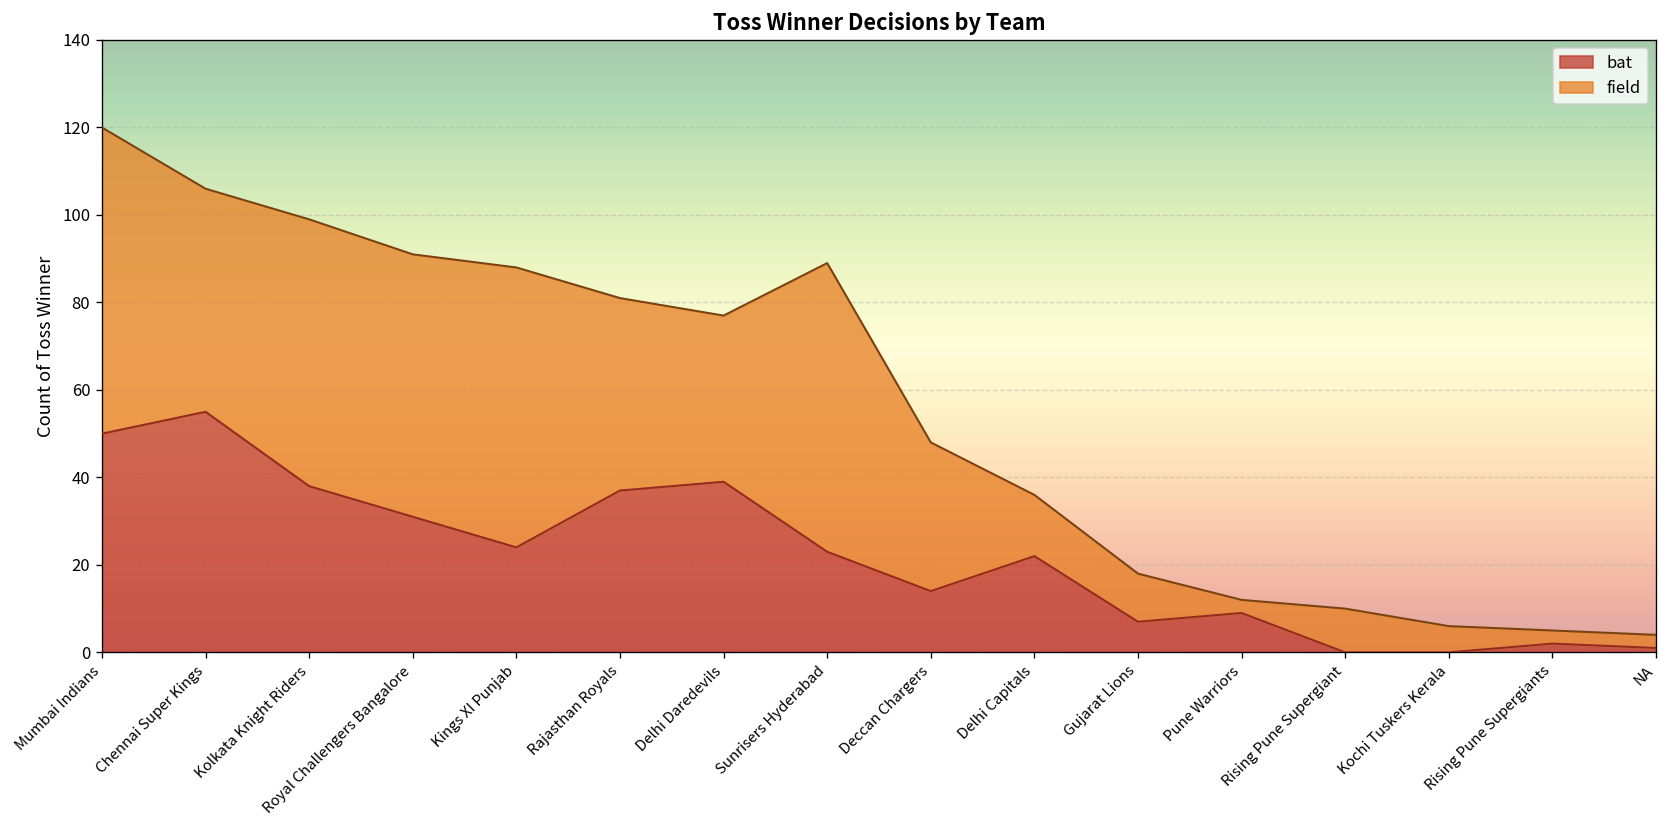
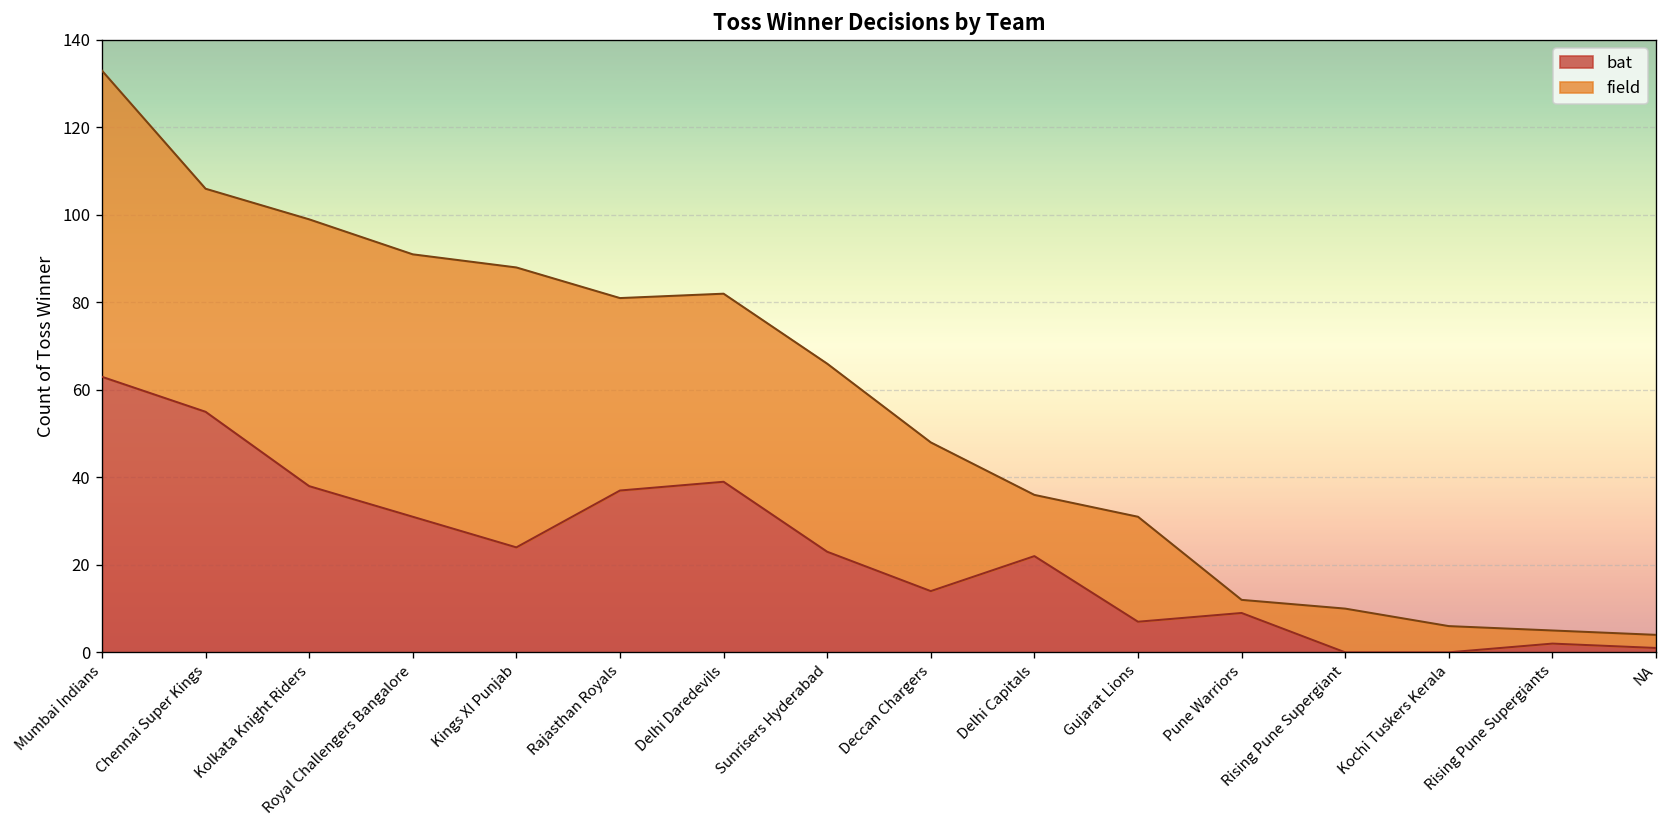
  {
    "bat": {
-     "Mumbai Indians": 50,
+     "Mumbai Indians": 63,
      "Chennai Super Kings": 55,
      "Kolkata Knight Riders": 38,
      "Royal Challengers Bangalore": 31,
      "Kings XI Punjab": 24,
      "Rajasthan Royals": 37,
      "Delhi Daredevils": 39,
      "Sunrisers Hyderabad": 23,
      "Deccan Chargers": 14,
      "Delhi Capitals": 22,
      "Gujarat Lions": 7,
      "Pune Warriors": 9,
      "Rising Pune Supergiant": 0,
      "Kochi Tuskers Kerala": 0,
      "Rising Pune Supergiants": 2,
      "NA": 1
    },
    "field": {
      "Mumbai Indians": 70,
      "Chennai Super Kings": 51,
      "Kolkata Knight Riders": 61,
      "Royal Challengers Bangalore": 60,
      "Kings XI Punjab": 64,
      "Rajasthan Royals": 44,
-     "Delhi Daredevils": 38,
-     "Sunrisers Hyderabad": 66,
+     "Delhi Daredevils": 43,
+     "Sunrisers Hyderabad": 43,
      "Deccan Chargers": 34,
      "Delhi Capitals": 14,
-     "Gujarat Lions": 11,
+     "Gujarat Lions": 24,
      "Pune Warriors": 3,
      "Rising Pune Supergiant": 10,
      "Kochi Tuskers Kerala": 6,
      "Rising Pune Supergiants": 3,
      "NA": 3
    }
  }
